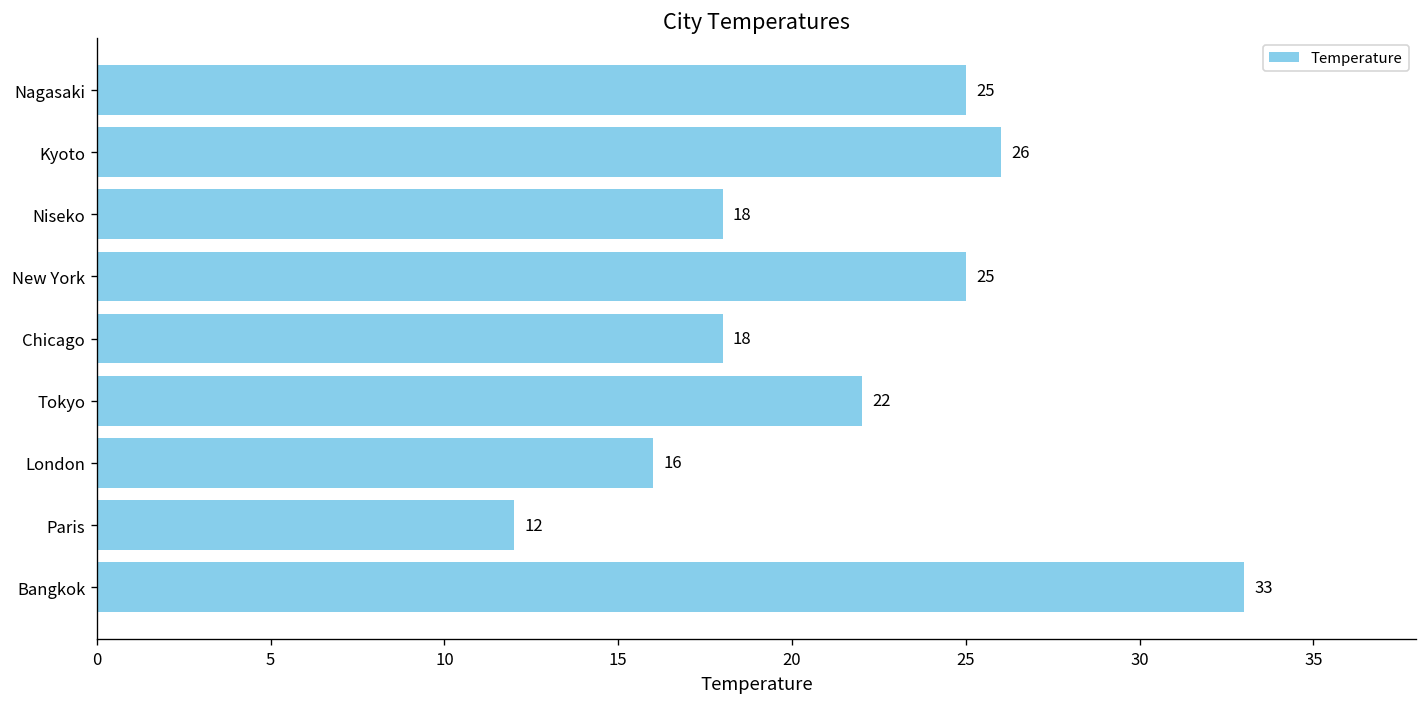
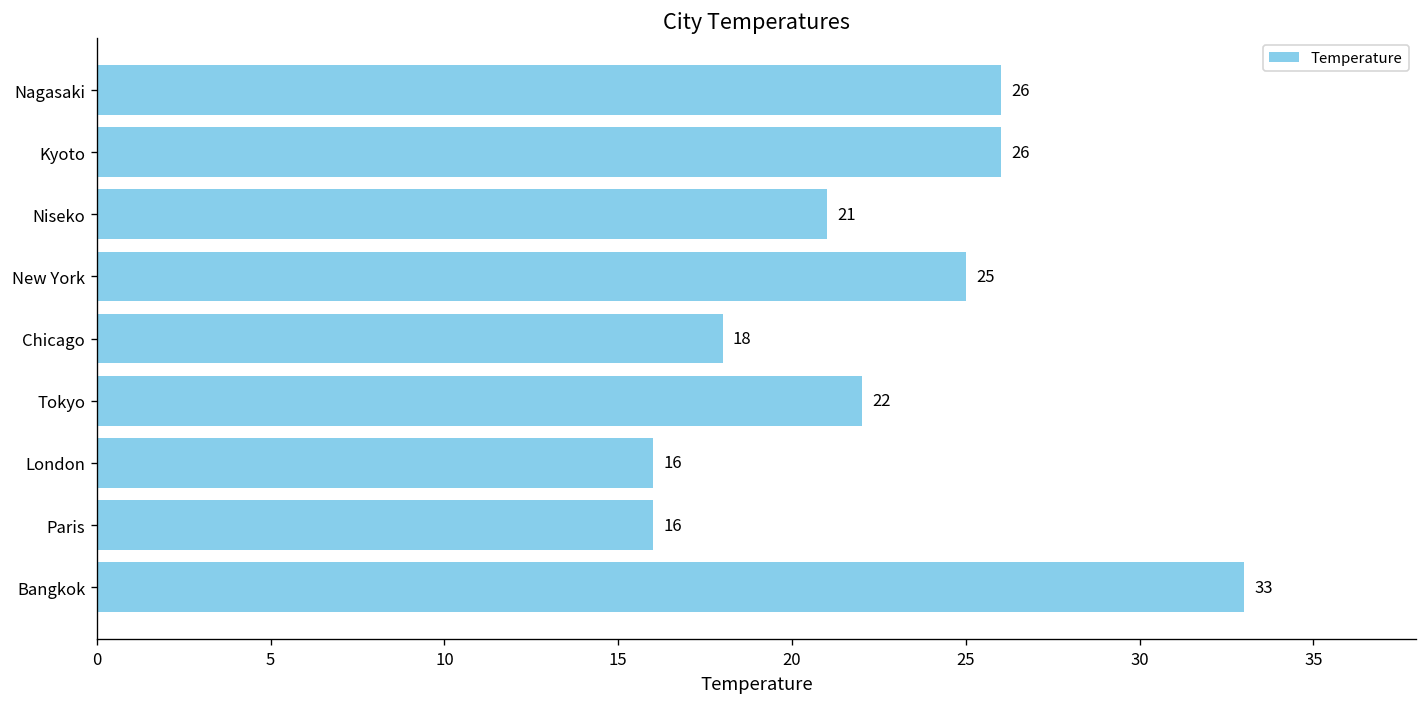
  {
-   "Nagasaki": 25,
+   "Nagasaki": 26,
    "Kyoto": 26,
-   "Niseko": 18,
+   "Niseko": 21,
    "New York": 25,
    "Chicago": 18,
    "Tokyo": 22,
    "London": 16,
-   "Paris": 12,
+   "Paris": 16,
    "Bangkok": 33
  }
